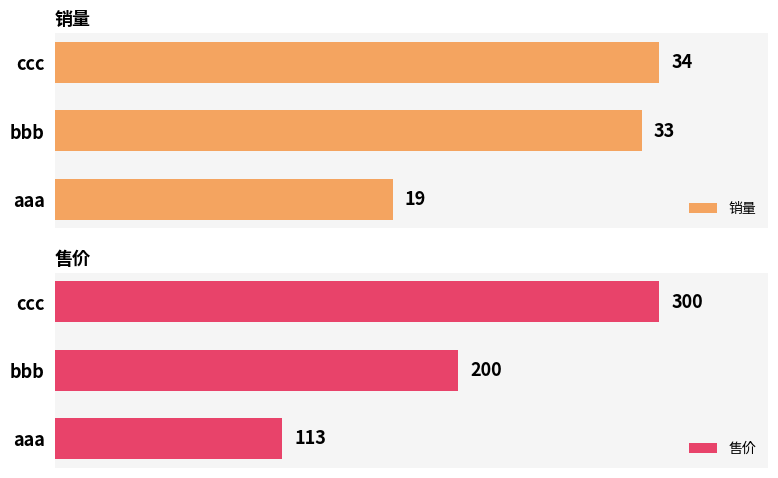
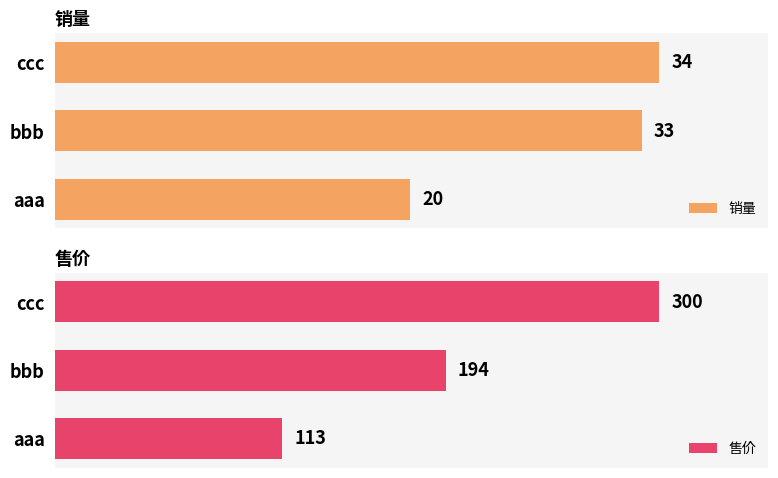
  {
    "销量": {
      "ccc": 34,
      "bbb": 33,
-     "aaa": 19
+     "aaa": 20
    },
    "售价": {
      "ccc": 300,
-     "bbb": 200,
+     "bbb": 194,
      "aaa": 113
    }
  }
